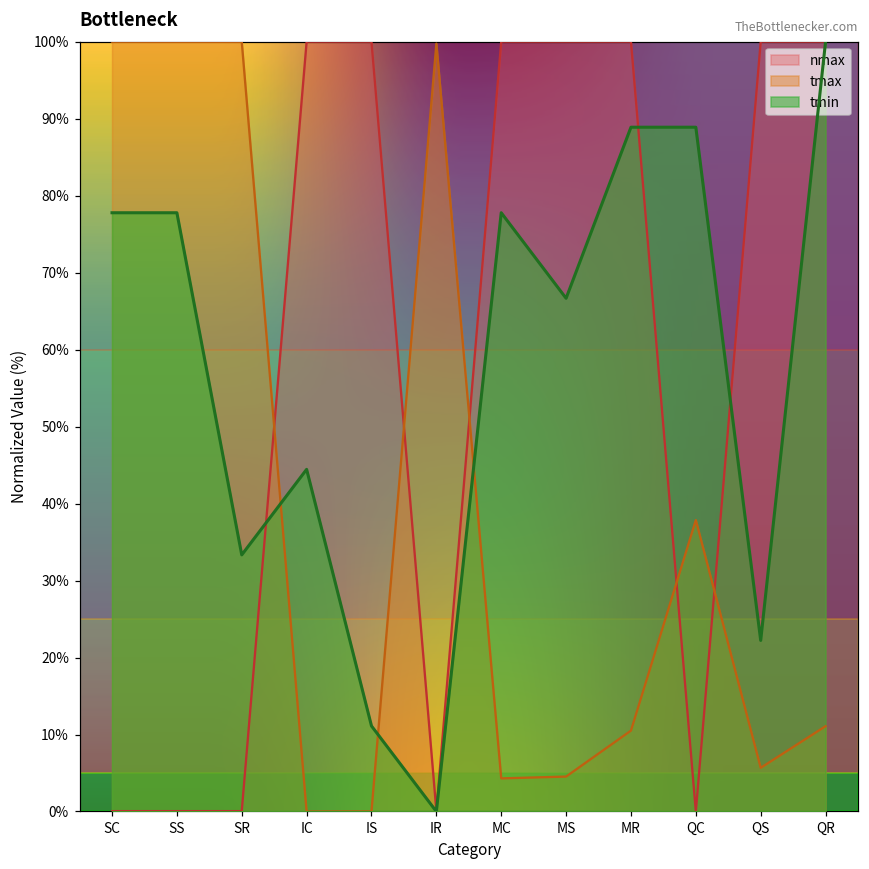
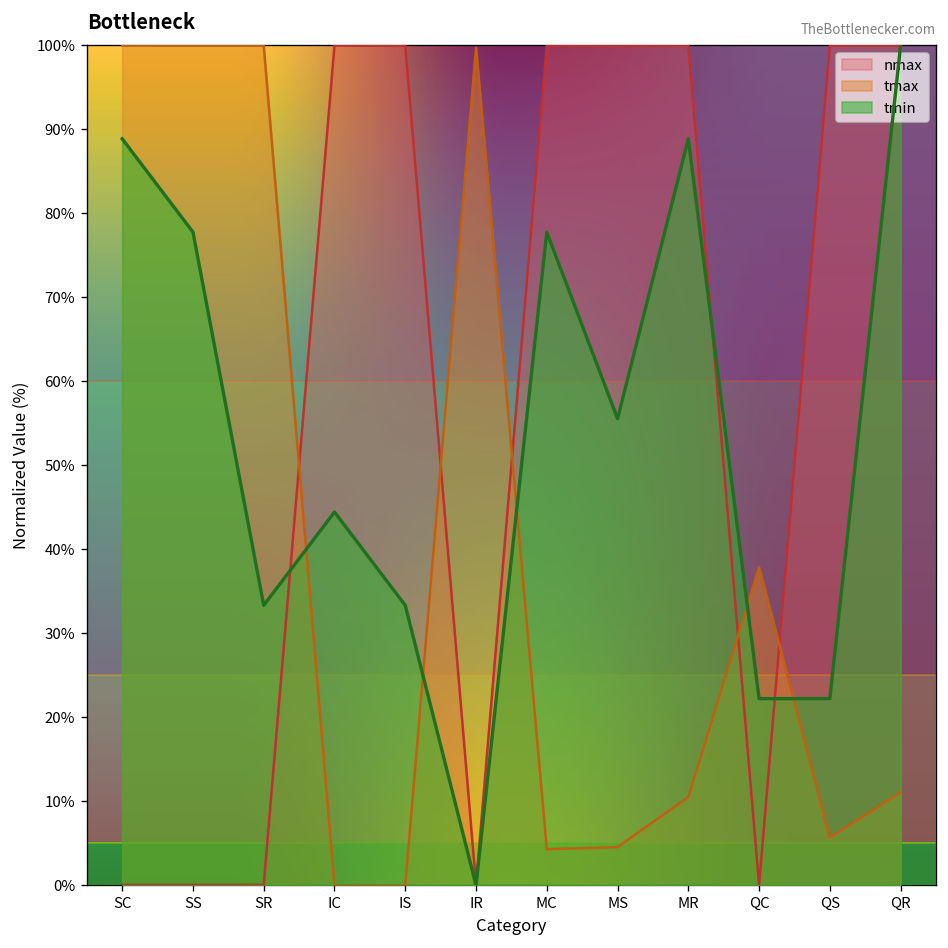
  {
    "tmin": {
-     "SC": "78%",
+     "SC": "89%",
      "SS": "78%",
      "SR": "33%",
      "IC": "44%",
-     "IS": "11%",
+     "IS": "33%",
      "MC": "78%",
-     "MS": "67%",
+     "MS": "56%",
      "MR": "89%",
-     "QC": "89%",
+     "QC": "22%",
      "QS": "22%"
    }
  }
